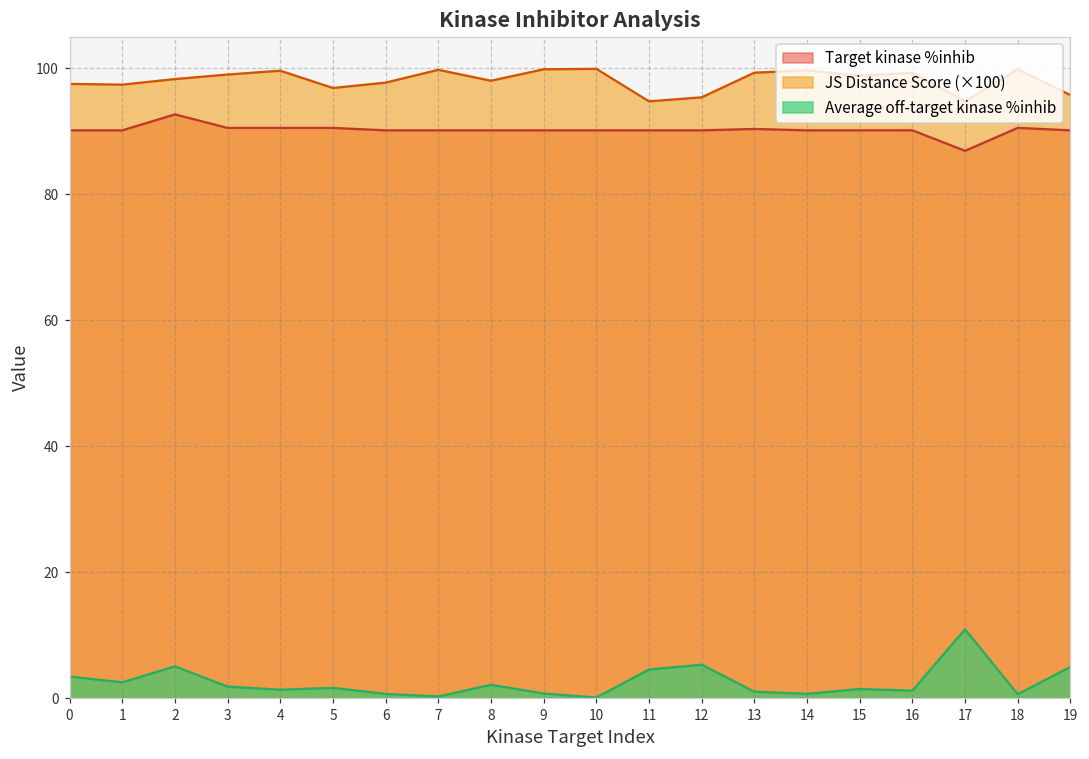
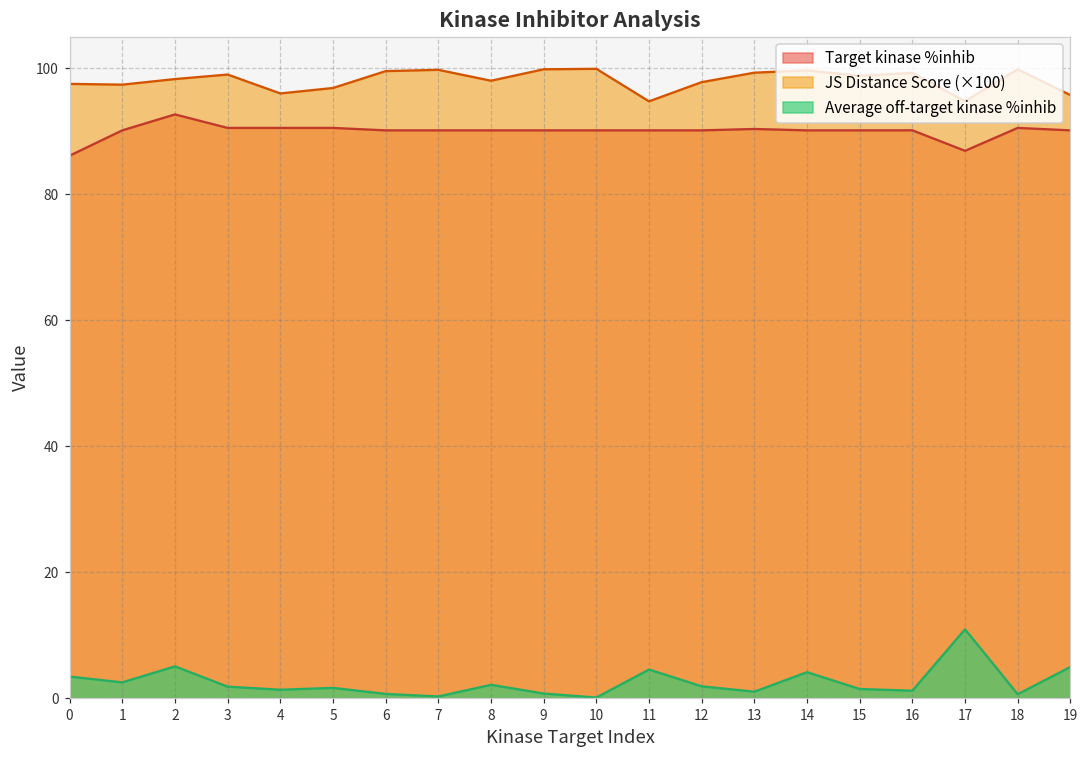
  {
    "Target kinase %inhib": {
-     "0": 90,
+     "0": 86,
      "1": 90,
      "2": 93,
      "3": 91,
      "4": 91,
      "5": 91,
      "6": 90,
      "7": 90,
      "8": 90,
      "9": 90,
      "10": 90,
      "11": 90,
      "12": 90,
      "13": 90,
      "14": 90,
      "15": 90,
      "16": 90,
      "17": 87,
      "18": 91,
      "19": 90
    },
    "JS Distance Score (×100)": {
      "0": 98,
      "1": 97,
      "2": 98,
      "3": 99,
-     "4": 100,
+     "4": 96,
      "5": 97,
-     "6": 98,
+     "6": 100,
      "7": 100,
      "8": 98,
      "9": 100,
      "10": 100,
      "11": 95,
-     "12": 95,
+     "12": 98,
      "13": 99,
      "19": 96
    },
    "Average off-target kinase %inhib": {
      "0": 3,
      "1": 3,
      "2": 5,
      "3": 2,
      "4": 1,
      "5": 2,
      "6": 1,
      "7": 0,
      "8": 2,
      "9": 1,
      "10": 0,
      "11": 5,
-     "12": 5,
+     "12": 2,
      "13": 1,
-     "14": 1,
+     "14": 4,
      "15": 1,
      "16": 1,
      "17": 11,
      "18": 1,
      "19": 5
    }
  }
